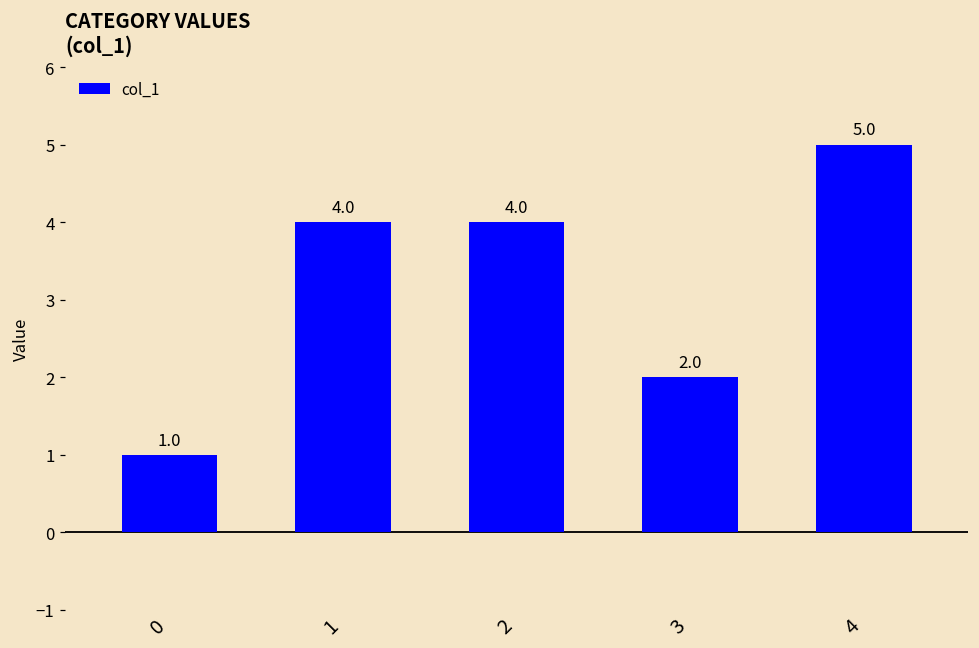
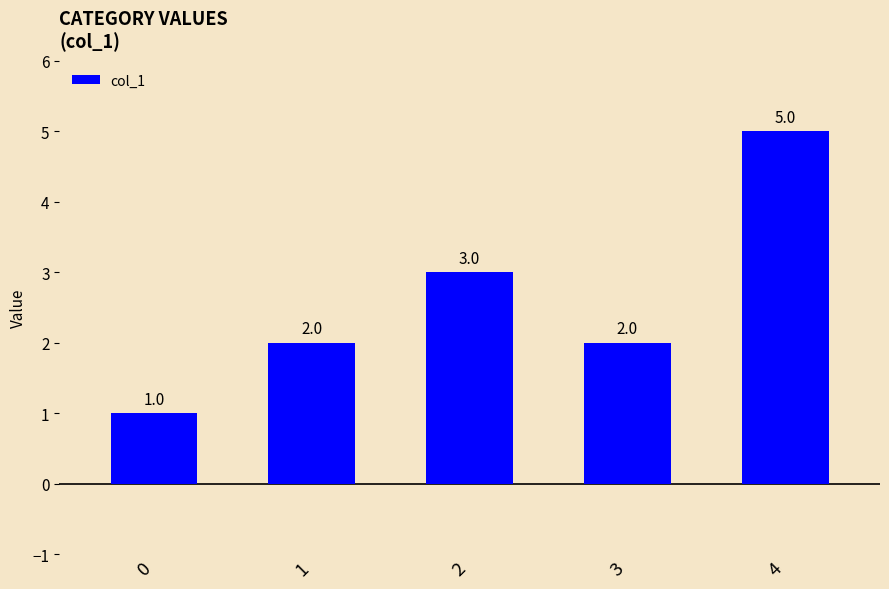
  {
    "0": 1.0,
-   "1": 4.0,
-   "2": 4.0,
+   "1": 2.0,
+   "2": 3.0,
    "3": 2.0,
    "4": 5.0
  }
